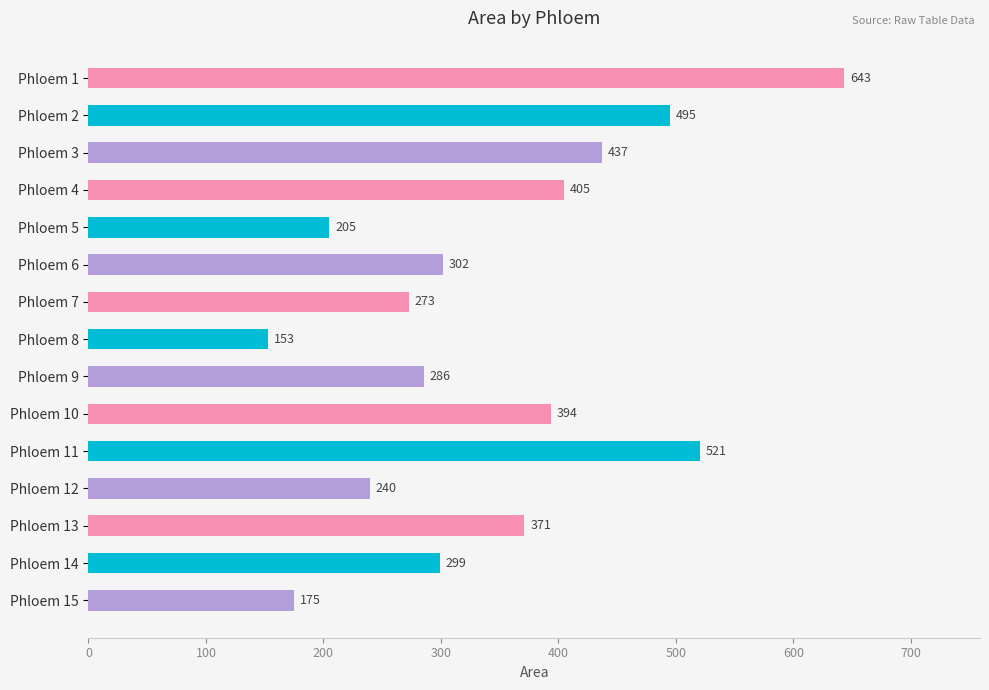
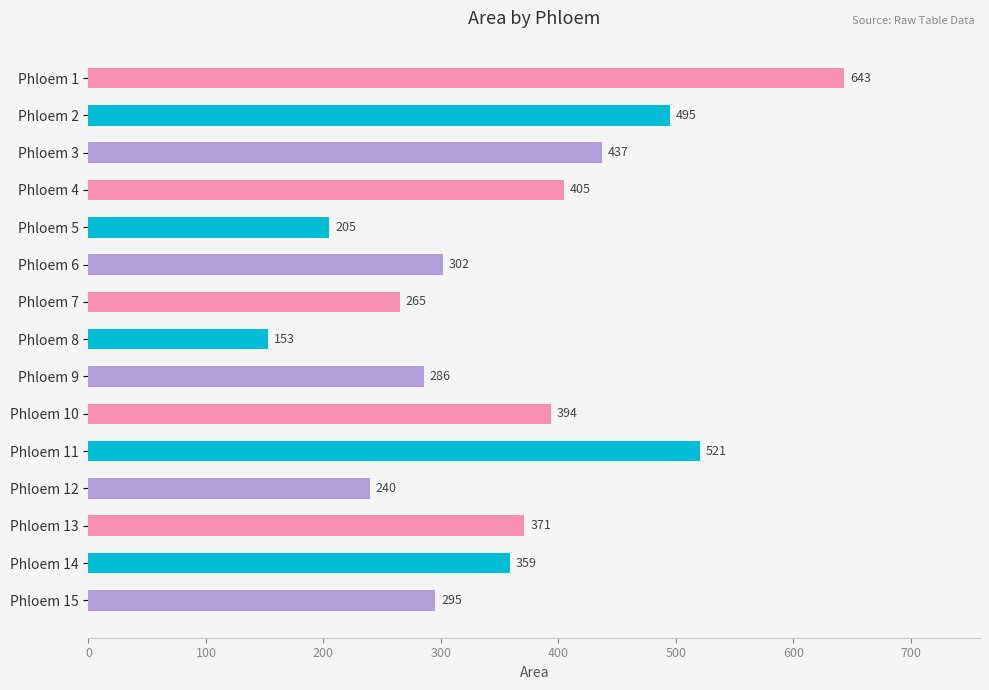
  {
    "Phloem 1": 643,
    "Phloem 2": 495,
    "Phloem 3": 437,
    "Phloem 4": 405,
    "Phloem 5": 205,
    "Phloem 6": 302,
-   "Phloem 7": 273,
+   "Phloem 7": 265,
    "Phloem 8": 153,
    "Phloem 9": 286,
    "Phloem 10": 394,
    "Phloem 11": 521,
    "Phloem 12": 240,
    "Phloem 13": 371,
-   "Phloem 14": 299,
-   "Phloem 15": 175
+   "Phloem 14": 359,
+   "Phloem 15": 295
  }
